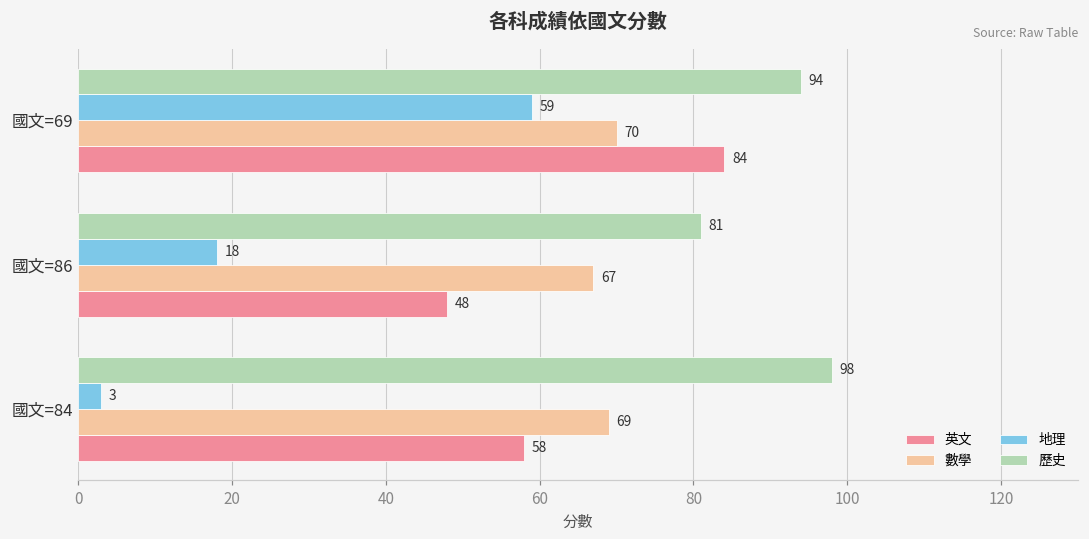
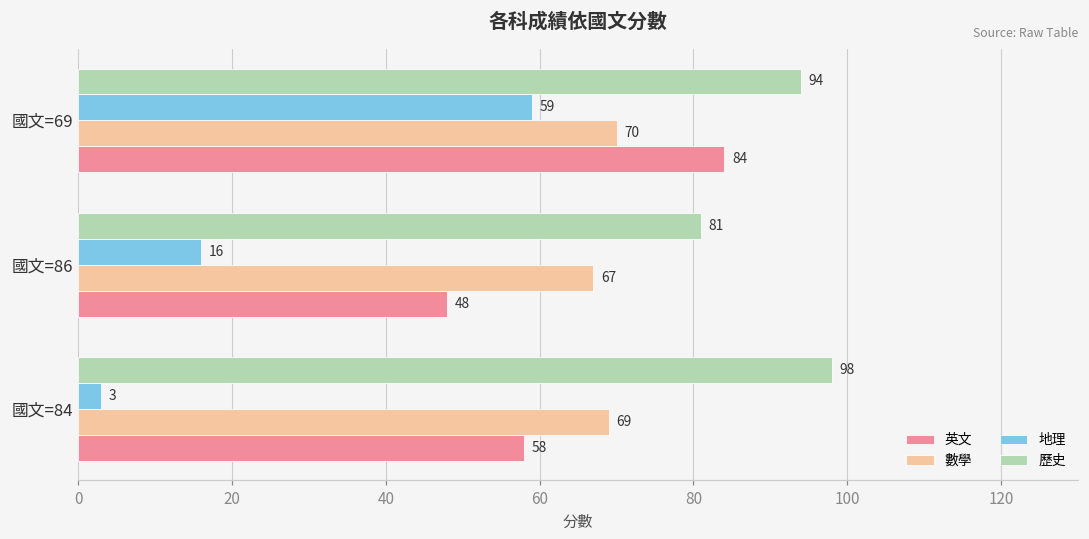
  {
    "地理": {
      "國文=69": 59,
-     "國文=86": 18,
+     "國文=86": 16,
      "國文=84": 3
    },
    "歷史": {
      "國文=69": 94,
      "國文=86": 81,
      "國文=84": 98
    }
  }
